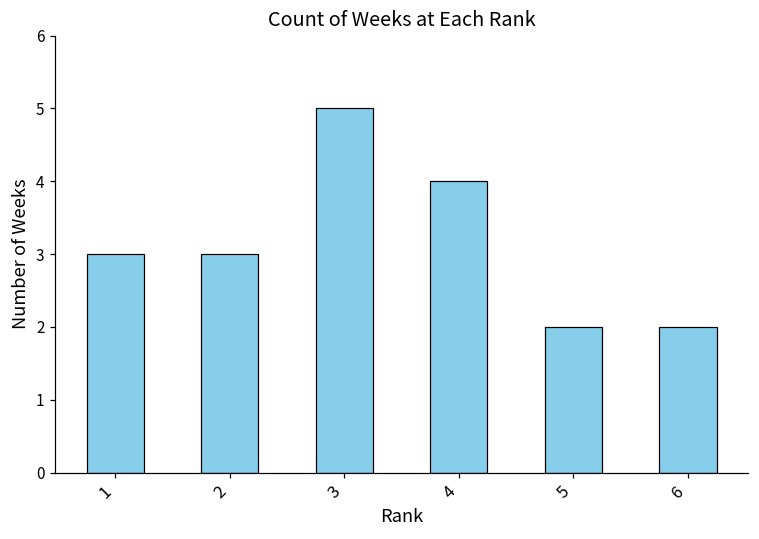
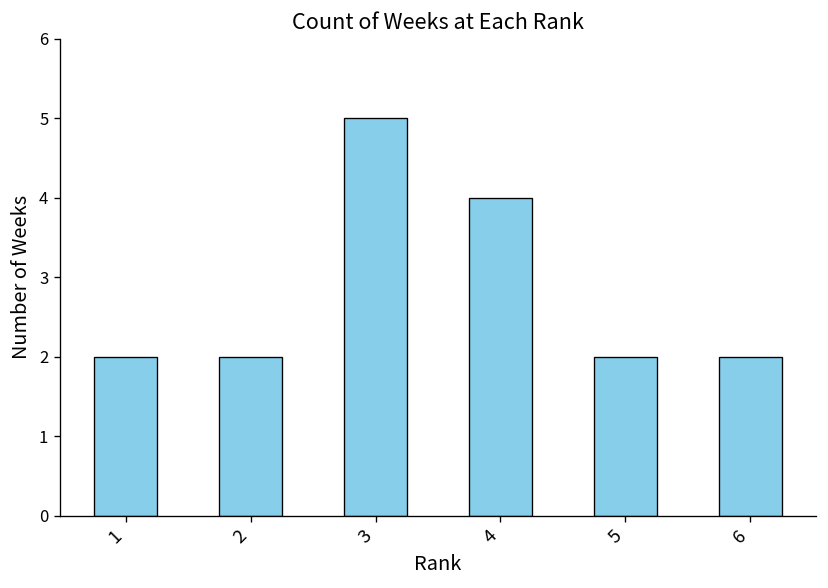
  {
-   "1": 3,
-   "2": 3,
+   "1": 2,
+   "2": 2,
    "3": 5,
    "4": 4,
    "5": 2,
    "6": 2
  }
